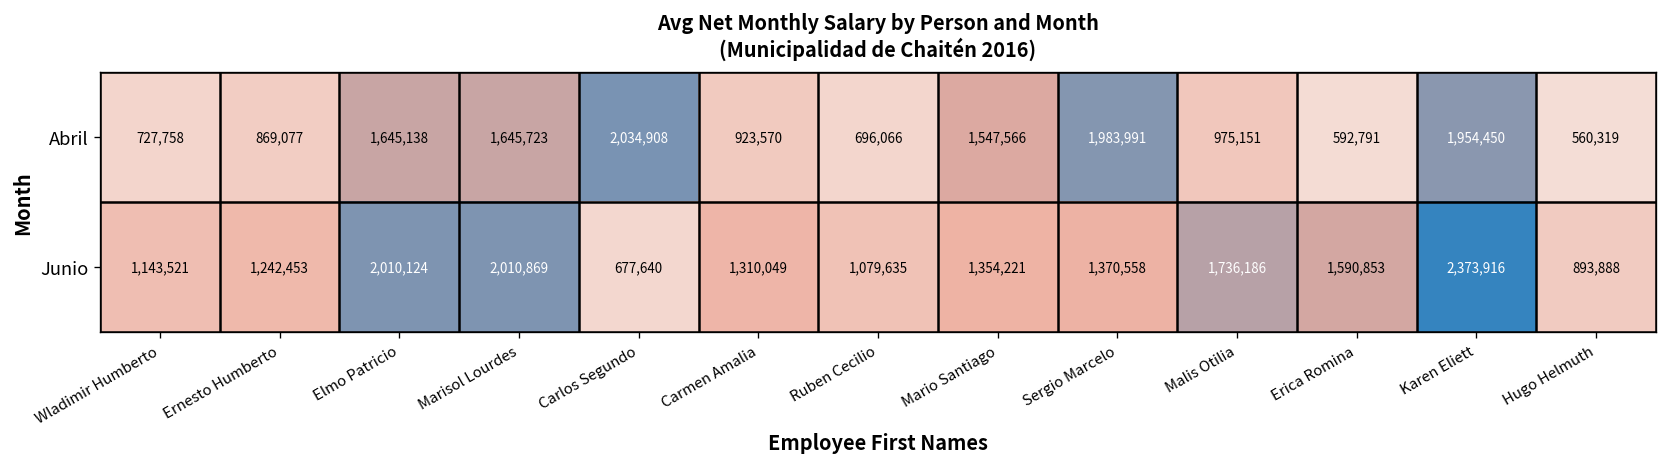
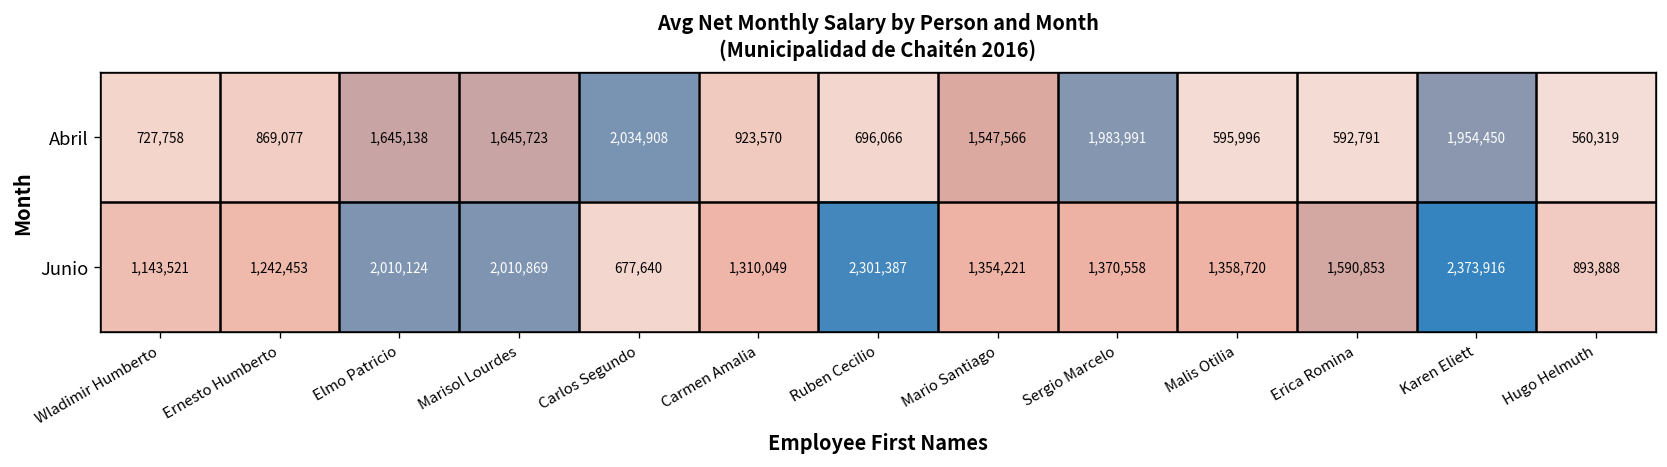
  {
    "Abril": {
      "Wladimir Humberto": "727,758",
      "Ernesto Humberto": "869,077",
      "Elmo Patricio": "1,645,138",
      "Marisol Lourdes": "1,645,723",
      "Carlos Segundo": "2,034,908",
      "Carmen Amalia": "923,570",
      "Ruben Cecilio": "696,066",
      "Mario Santiago": "1,547,566",
      "Sergio Marcelo": "1,983,991",
-     "Malis Otilia": "975,151",
+     "Malis Otilia": "595,996",
      "Erica Romina": "592,791",
      "Karen Eliett": "1,954,450",
      "Hugo Helmuth": "560,319"
    },
    "Junio": {
      "Wladimir Humberto": "1,143,521",
      "Ernesto Humberto": "1,242,453",
      "Elmo Patricio": "2,010,124",
      "Marisol Lourdes": "2,010,869",
      "Carlos Segundo": "677,640",
      "Carmen Amalia": "1,310,049",
-     "Ruben Cecilio": "1,079,635",
+     "Ruben Cecilio": "2,301,387",
      "Mario Santiago": "1,354,221",
      "Sergio Marcelo": "1,370,558",
-     "Malis Otilia": "1,736,186",
+     "Malis Otilia": "1,358,720",
      "Erica Romina": "1,590,853",
      "Karen Eliett": "2,373,916",
      "Hugo Helmuth": "893,888"
    }
  }
